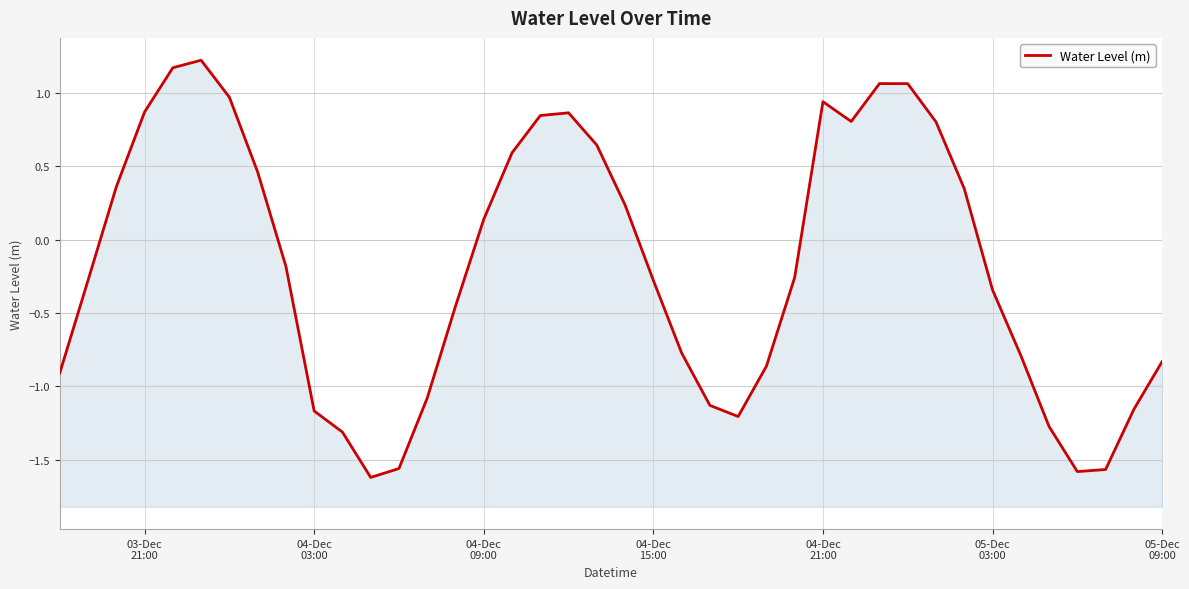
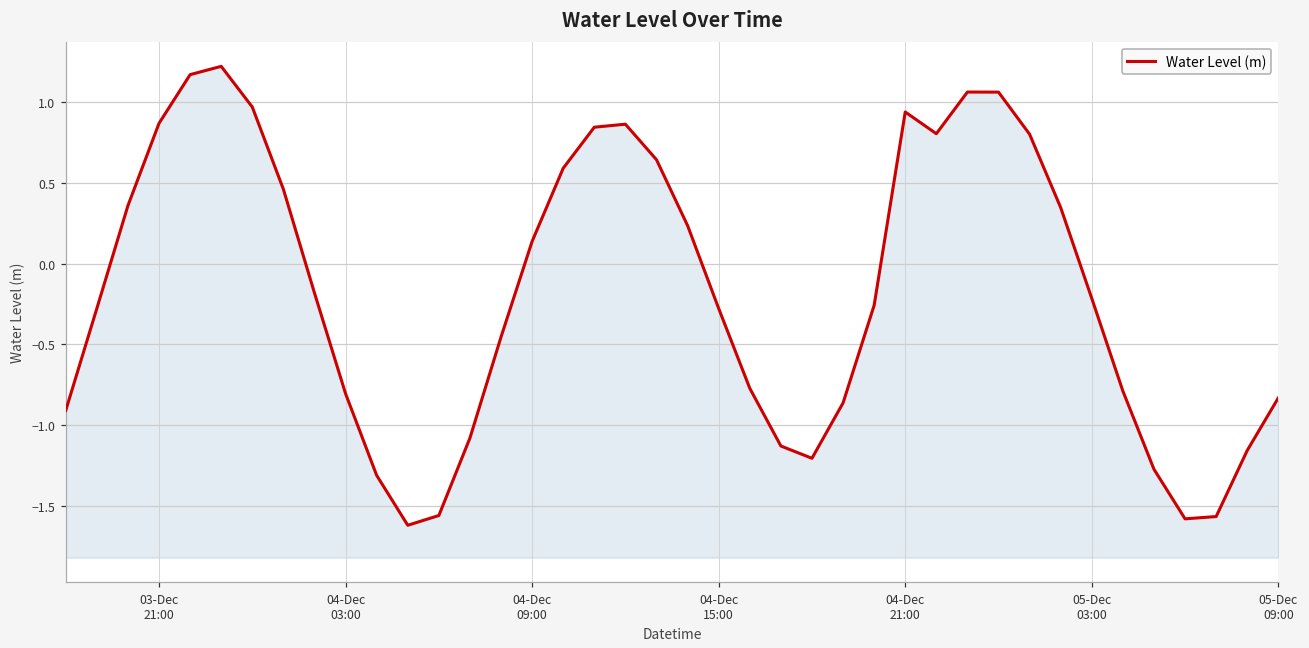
  {
    "03-Dec 21:00": 0.87,
-   "04-Dec 03:00": -1.17,
+   "04-Dec 03:00": -0.81,
    "04-Dec 09:00": 0.14,
    "04-Dec 15:00": -0.28,
    "04-Dec 21:00": 0.94,
-   "05-Dec 03:00": -0.34,
+   "05-Dec 03:00": -0.22,
    "05-Dec 09:00": -0.83
  }
